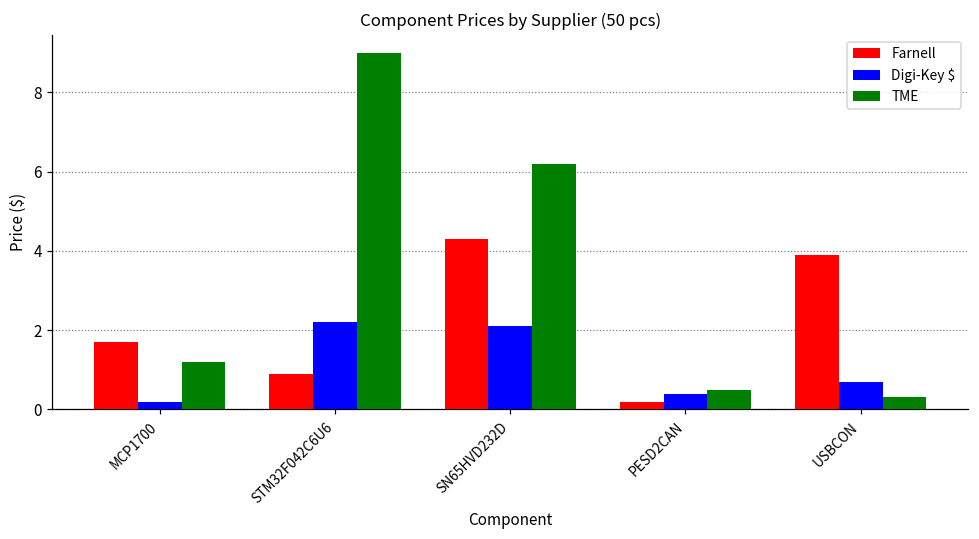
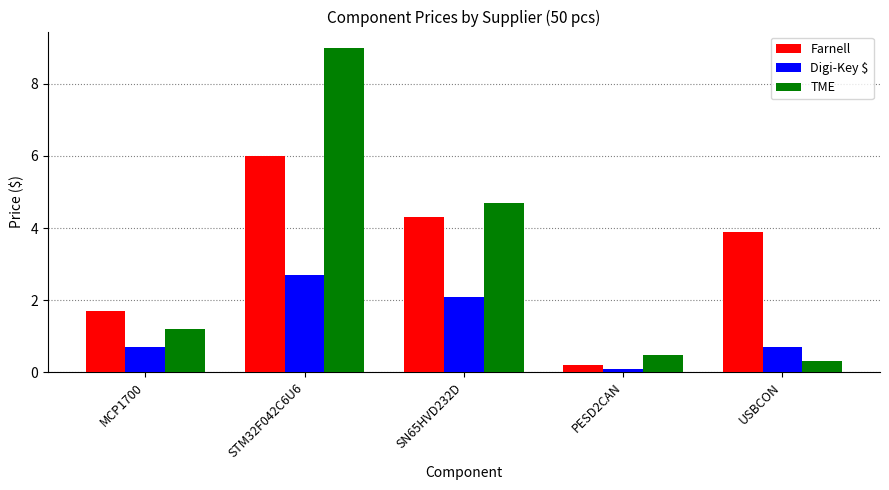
  {
    "Farnell": {
      "MCP1700": 1.7,
-     "STM32F042C6U6": 0.9,
+     "STM32F042C6U6": 6.0,
      "SN65HVD232D": 4.3,
      "PESD2CAN": 0.2,
      "USBCON": 3.9
    },
    "Digi-Key $": {
-     "MCP1700": 0.2,
-     "STM32F042C6U6": 2.2,
+     "MCP1700": 0.7,
+     "STM32F042C6U6": 2.7,
      "SN65HVD232D": 2.1,
-     "PESD2CAN": 0.4,
+     "PESD2CAN": 0.1,
      "USBCON": 0.7
    },
    "TME": {
      "MCP1700": 1.2,
      "STM32F042C6U6": 9.0,
-     "SN65HVD232D": 6.2,
+     "SN65HVD232D": 4.7,
      "PESD2CAN": 0.5,
      "USBCON": 0.3
    }
  }
